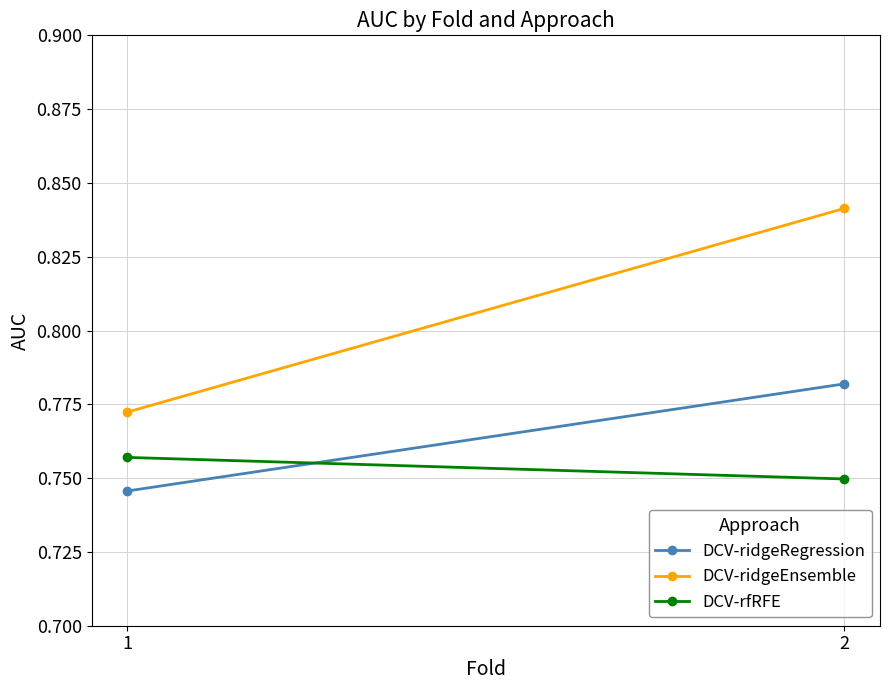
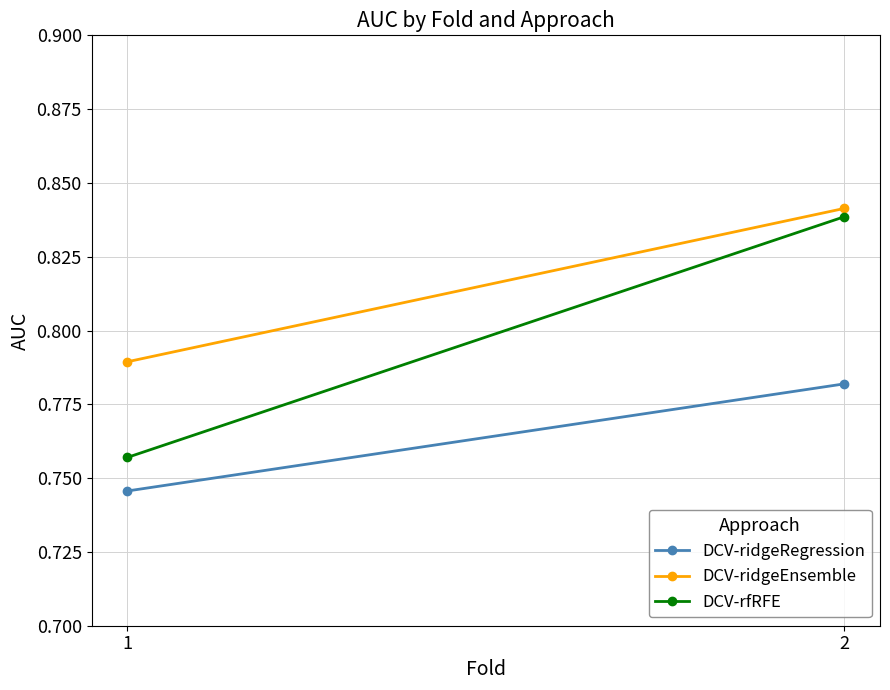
  {
    "DCV-ridgeRegression": {
      "1": 0.746,
      "2": 0.782
    },
    "DCV-ridgeEnsemble": {
-     "1": 0.772,
+     "1": 0.789,
      "2": 0.841
    },
    "DCV-rfRFE": {
      "1": 0.757,
-     "2": 0.750
+     "2": 0.839
    }
  }
